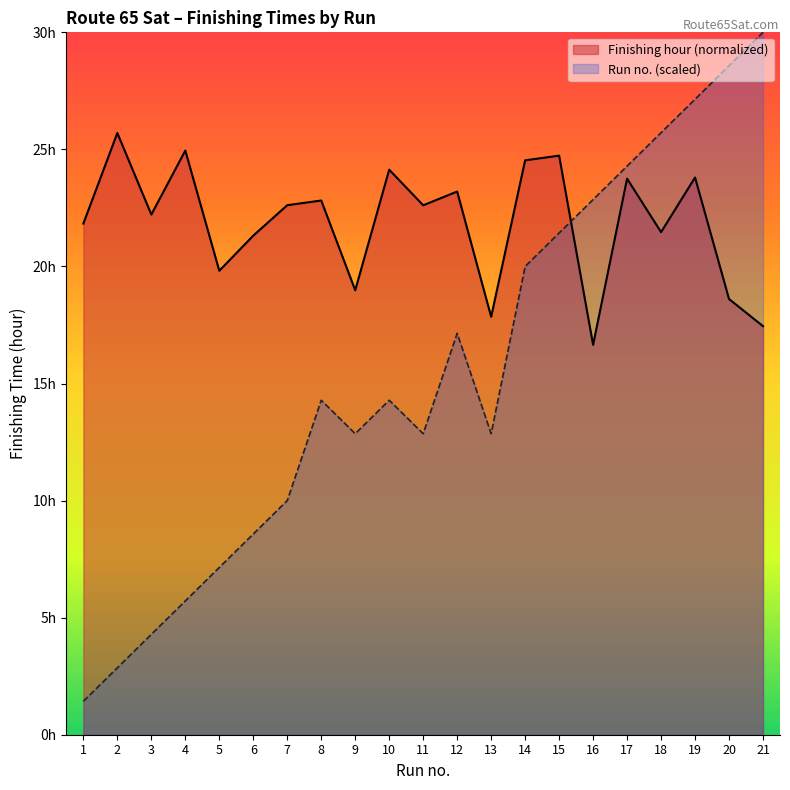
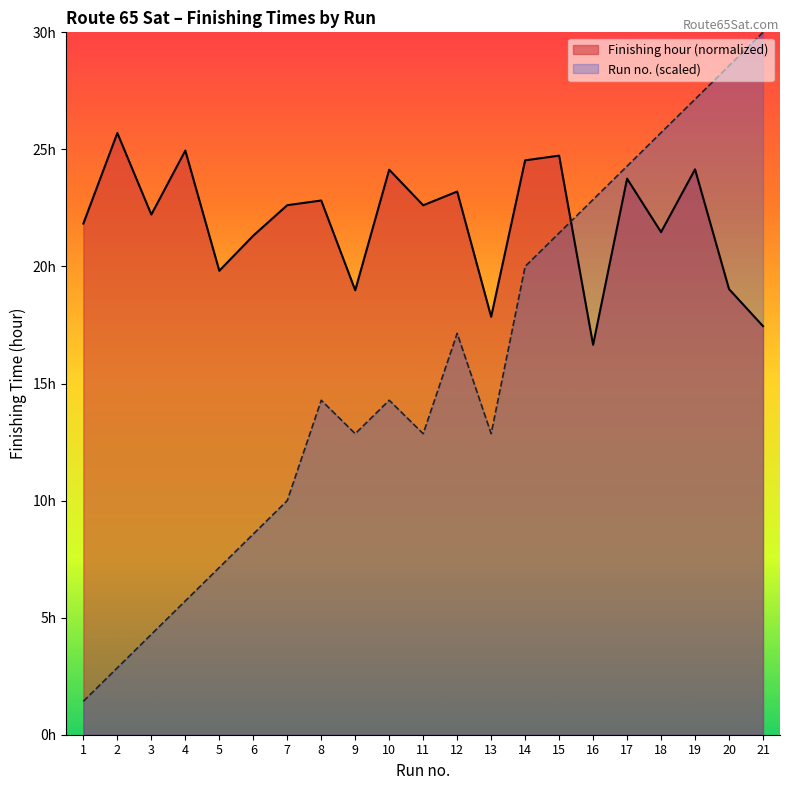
  {
    "Finishing hour (normalized)": {
      "1": "21.8h",
      "2": "25.7h",
      "3": "22.2h",
      "4": "25.0h",
      "5": "19.8h",
      "6": "21.3h",
      "7": "22.6h",
      "8": "22.8h",
      "9": "19.0h",
      "10": "24.1h",
      "11": "22.6h",
      "12": "23.2h",
      "13": "17.9h",
      "14": "24.5h",
      "15": "24.7h",
      "16": "16.7h",
      "17": "23.8h",
      "18": "21.5h",
-     "19": "23.8h",
-     "20": "18.6h",
+     "19": "24.2h",
+     "20": "19.0h",
      "21": "17.5h"
    },
    "Run no. (scaled)": {
      "1": "1.4h",
      "2": "2.9h",
      "3": "4.3h",
      "4": "5.7h",
      "5": "7.1h",
      "6": "8.6h",
      "7": "10.0h",
      "8": "14.3h",
      "9": "12.9h",
      "10": "14.3h",
      "11": "12.9h",
      "12": "17.1h",
      "13": "12.9h",
      "14": "20.0h",
      "15": "21.4h",
      "16": "22.9h",
      "17": "24.3h",
      "18": "25.7h",
      "19": "27.1h",
      "21": "30.0h"
    }
  }
